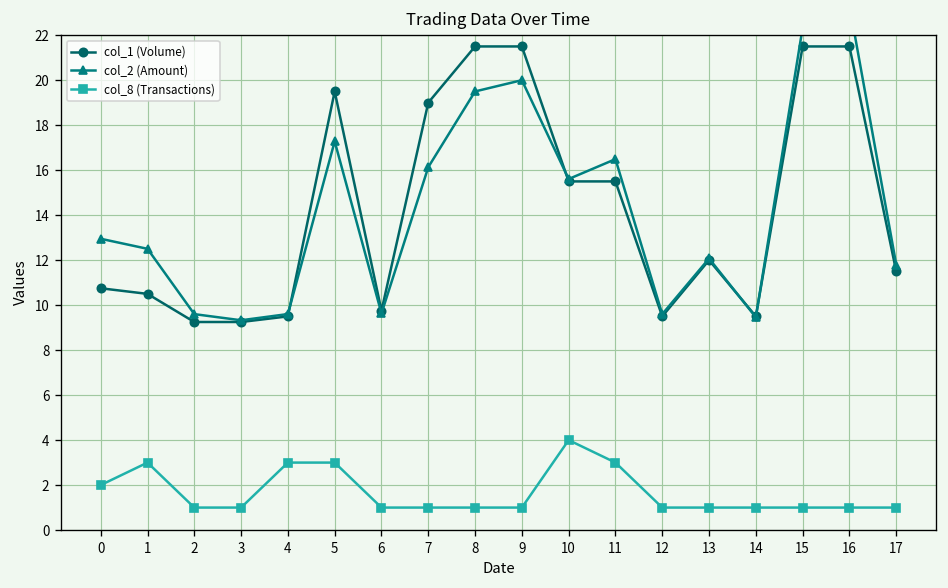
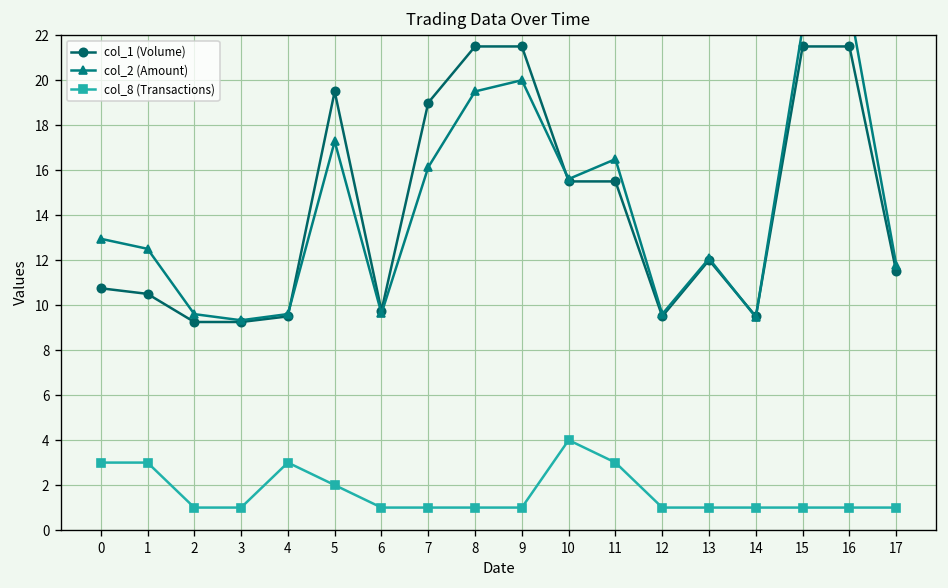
  {
    "col_8 (Transactions)": {
-     "0": 2,
+     "0": 3,
      "1": 3,
      "2": 1,
      "3": 1,
      "4": 3,
-     "5": 3,
+     "5": 2,
      "6": 1,
      "7": 1,
      "8": 1,
      "9": 1,
      "10": 4,
      "11": 3,
      "12": 1,
      "13": 1,
      "14": 1,
      "15": 1,
      "16": 1,
      "17": 1
    }
  }
